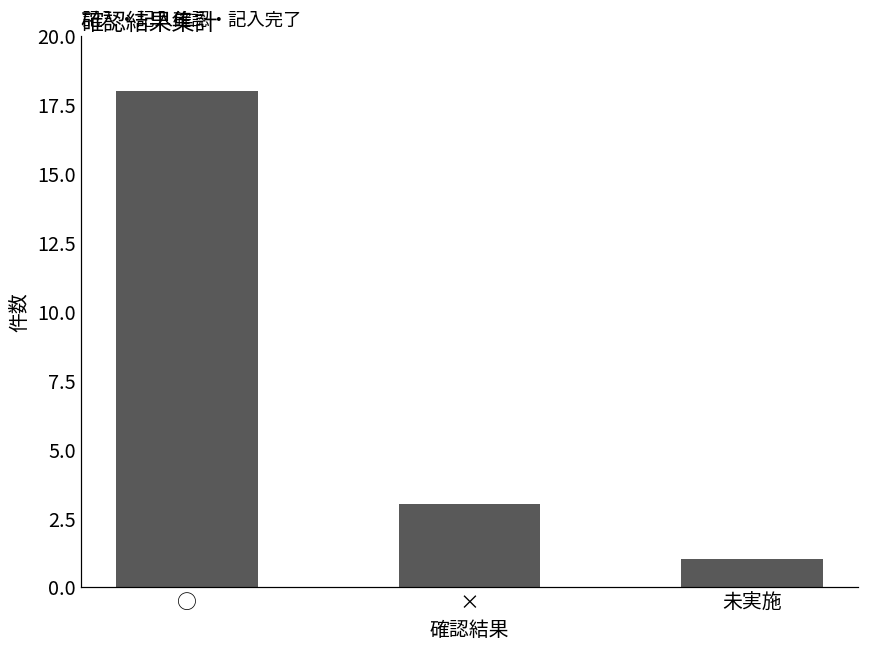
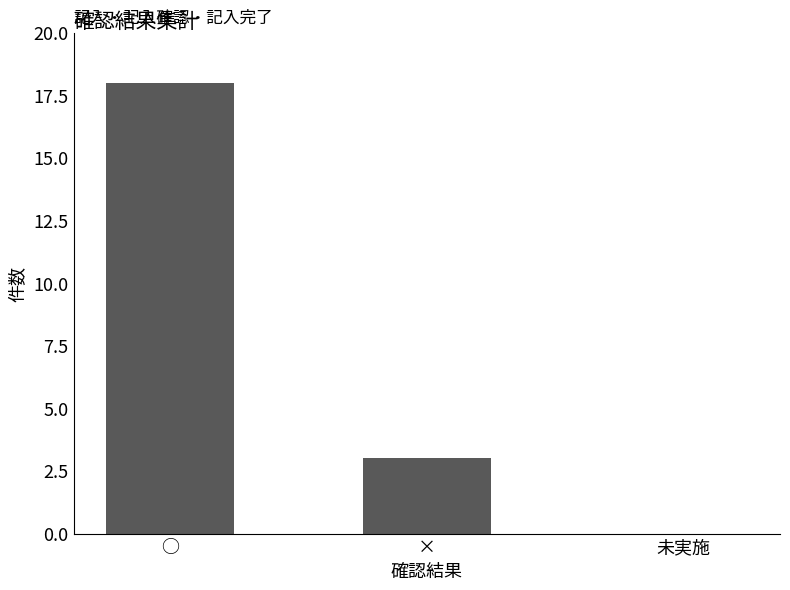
  {
    "○": 18,
    "×": 3,
-   "未実施": 1
+   "未実施": 0
  }
